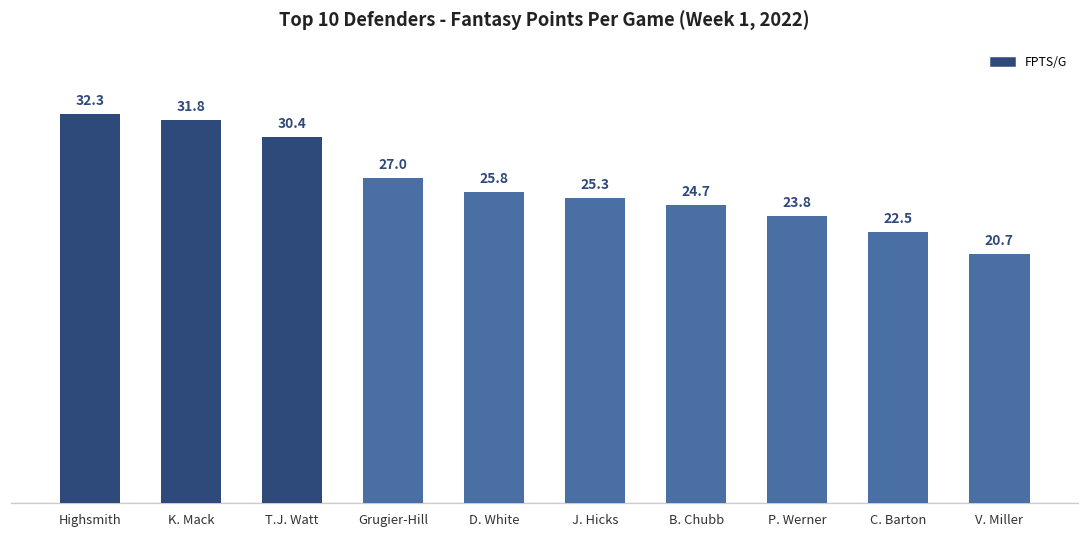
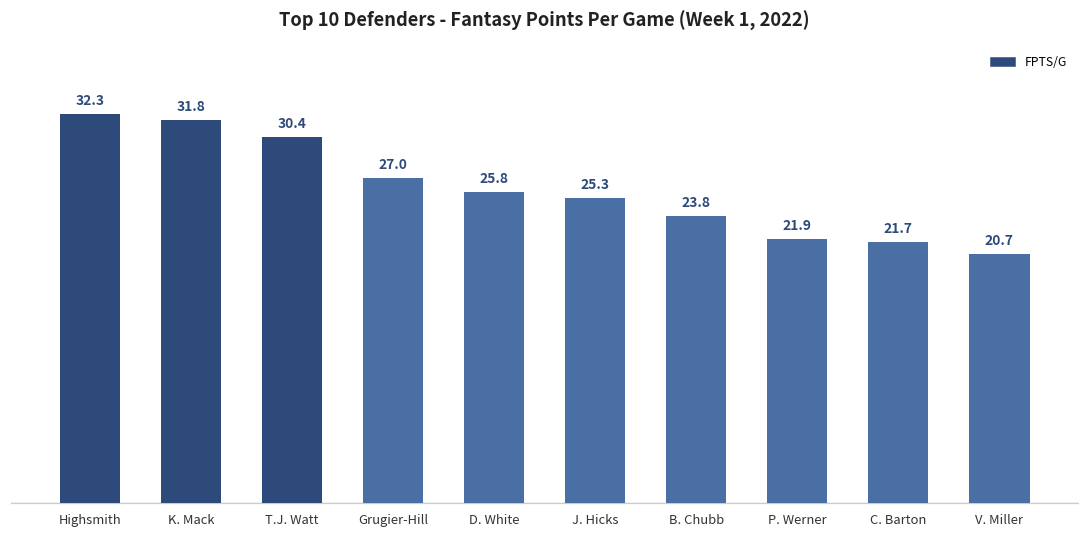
  {
    "Highsmith": 32.3,
    "K. Mack": 31.8,
    "T.J. Watt": 30.4,
    "Grugier-Hill": 27.0,
    "D. White": 25.8,
    "J. Hicks": 25.3,
-   "B. Chubb": 24.7,
-   "P. Werner": 23.8,
-   "C. Barton": 22.5,
+   "B. Chubb": 23.8,
+   "P. Werner": 21.9,
+   "C. Barton": 21.7,
    "V. Miller": 20.7
  }
